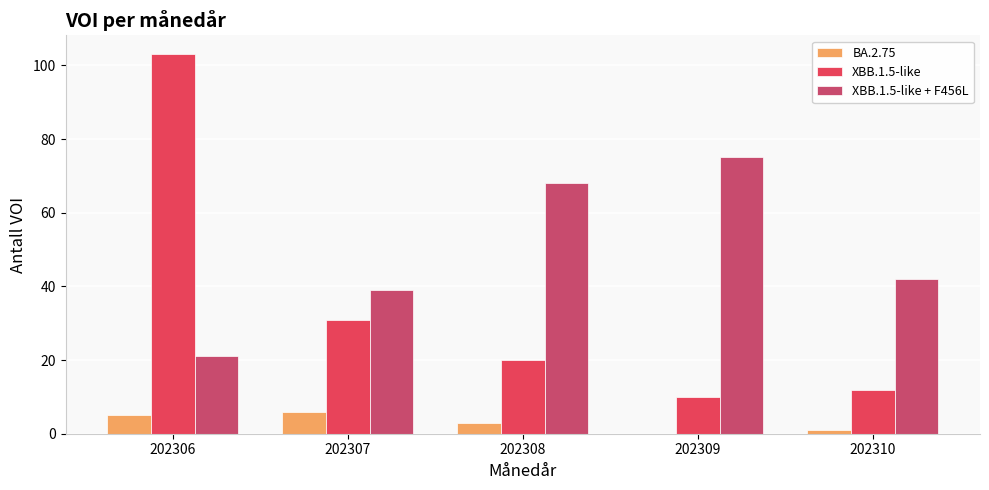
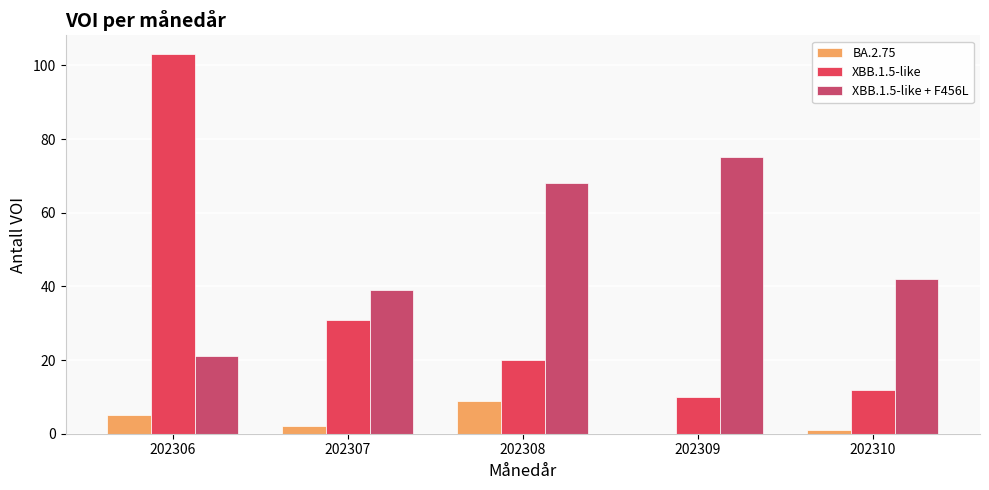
  {
    "BA.2.75": {
      "202306": 5,
-     "202307": 6,
-     "202308": 3,
+     "202307": 2,
+     "202308": 9,
      "202309": 0,
      "202310": 1
    }
  }
